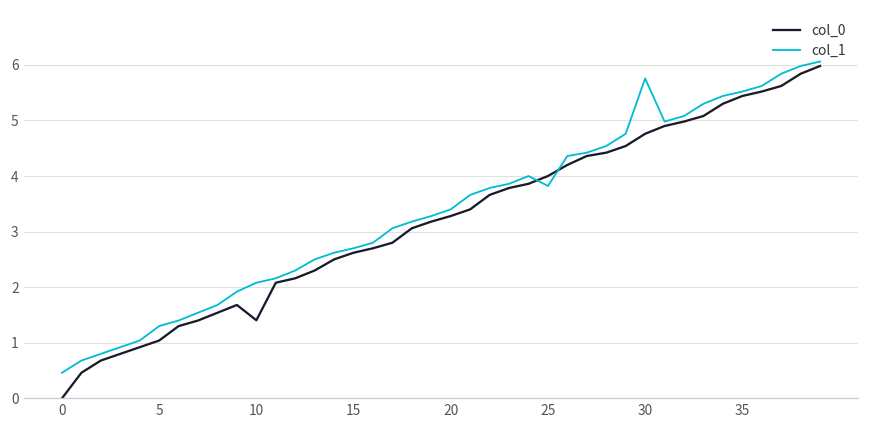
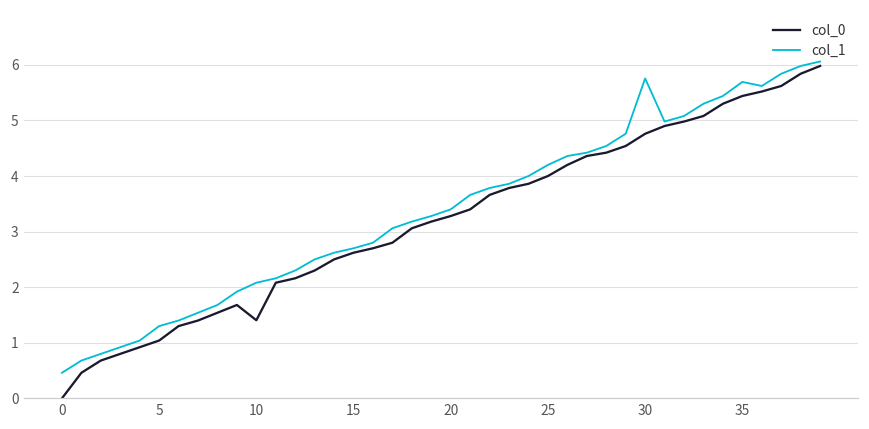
  {
    "col_0": {
      "0": 0.0,
      "5": 1.0,
      "10": 1.4,
      "15": 2.6,
      "20": 3.3,
      "25": 4.0,
      "30": 4.8,
      "35": 5.4
    },
    "col_1": {
      "0": 0.5,
      "5": 1.3,
      "10": 2.1,
      "15": 2.7,
      "20": 3.4,
-     "25": 3.8,
+     "25": 4.2,
      "30": 5.8,
-     "35": 5.5
+     "35": 5.7
    }
  }
